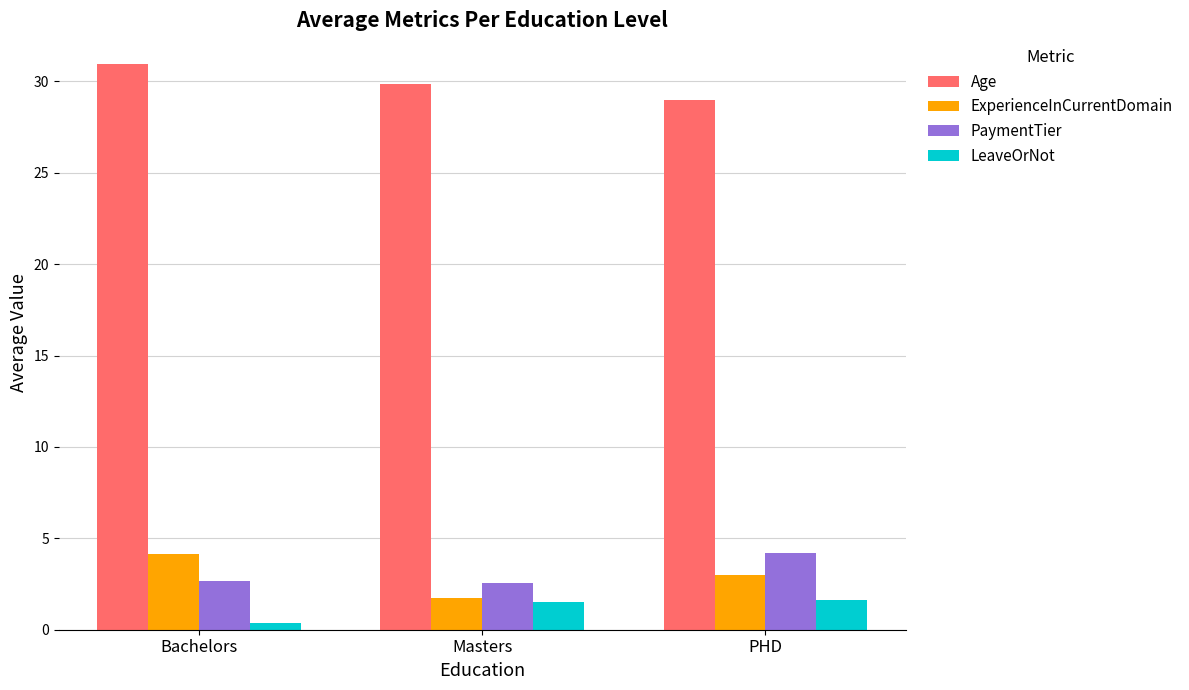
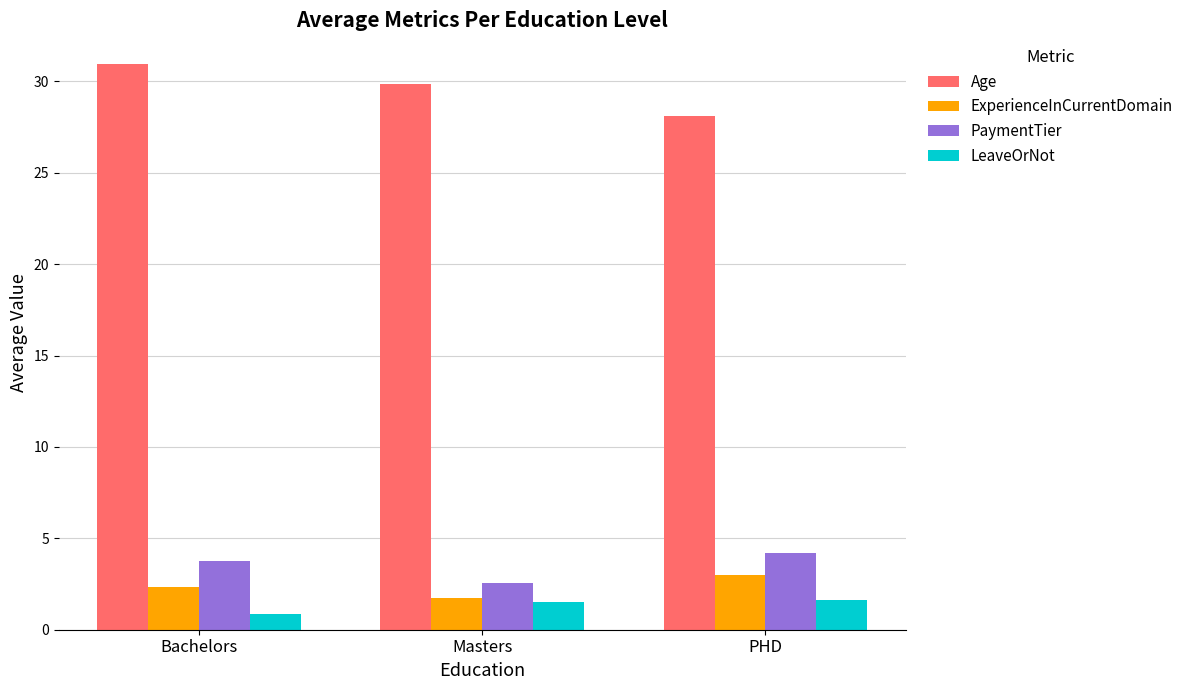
  {
    "Age": {
      "Bachelors": 31.0,
      "Masters": 29.8,
-     "PHD": 29.0
+     "PHD": 28.1
    },
    "ExperienceInCurrentDomain": {
-     "Bachelors": 4.1,
+     "Bachelors": 2.3,
      "Masters": 1.8,
      "PHD": 3.0
    },
    "PaymentTier": {
-     "Bachelors": 2.7,
+     "Bachelors": 3.8,
      "Masters": 2.6,
      "PHD": 4.2
    },
    "LeaveOrNot": {
-     "Bachelors": 0.4,
+     "Bachelors": 0.8,
      "Masters": 1.5,
      "PHD": 1.6
    }
  }
